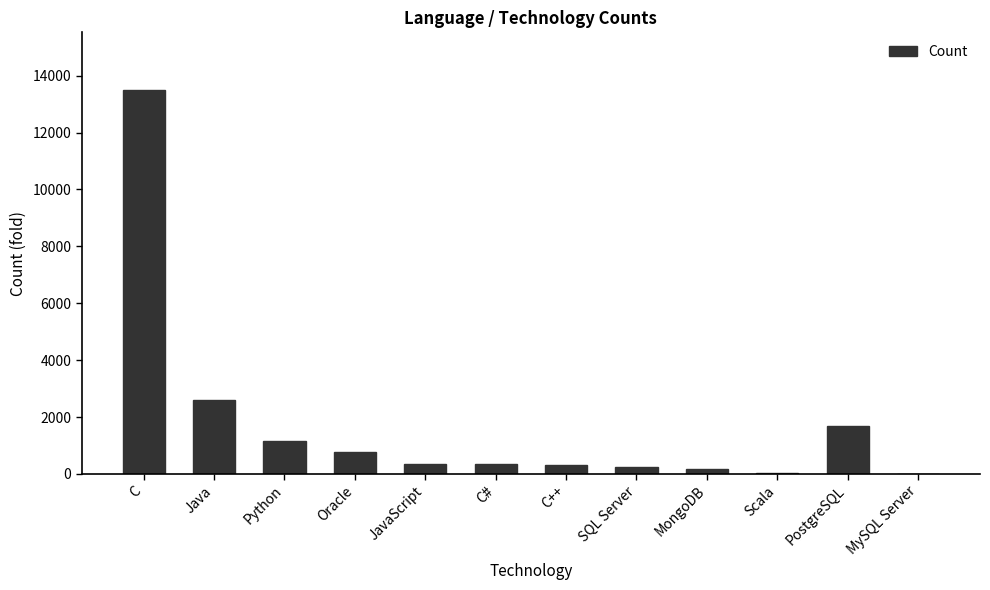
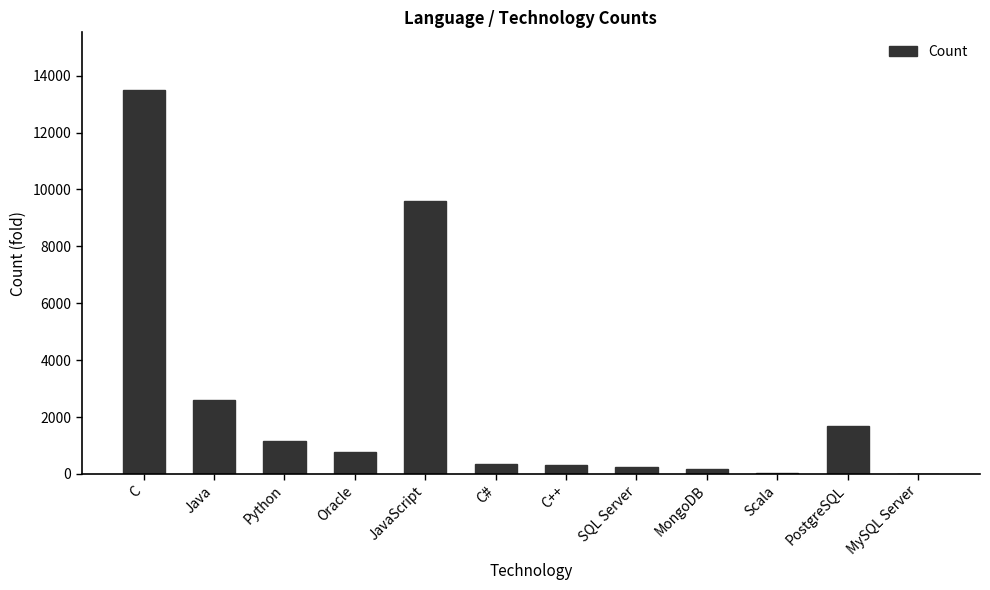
  {
    "C": 13500,
    "Java": 2600,
    "Python": 1200,
    "Oracle": 800,
-   "JavaScript": 400,
+   "JavaScript": 9600,
    "C#": 300,
    "C++": 300,
    "SQL Server": 300,
    "MongoDB": 200,
    "PostgreSQL": 1700,
    "MySQL Server": 0
  }
